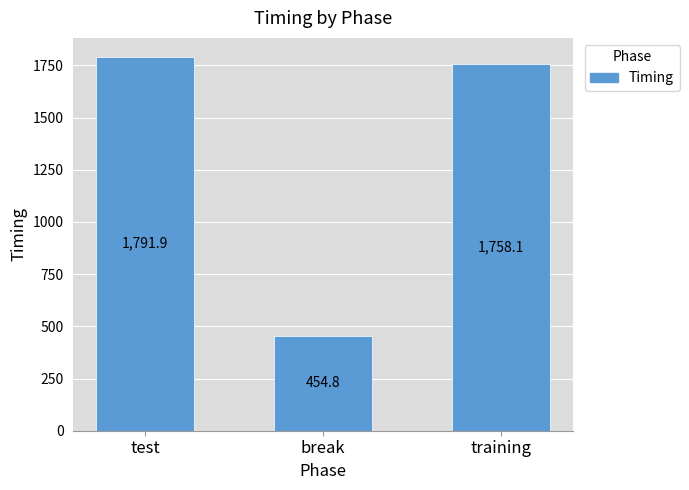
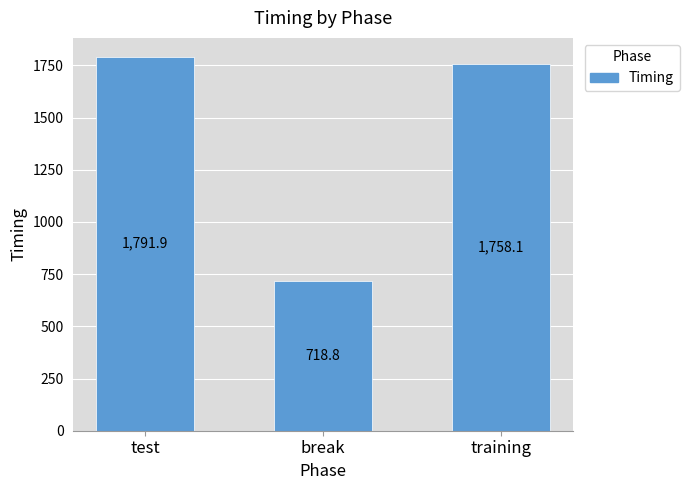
  {
    "test": "1,791.9",
-   "break": "454.8",
+   "break": "718.8",
    "training": "1,758.1"
  }
